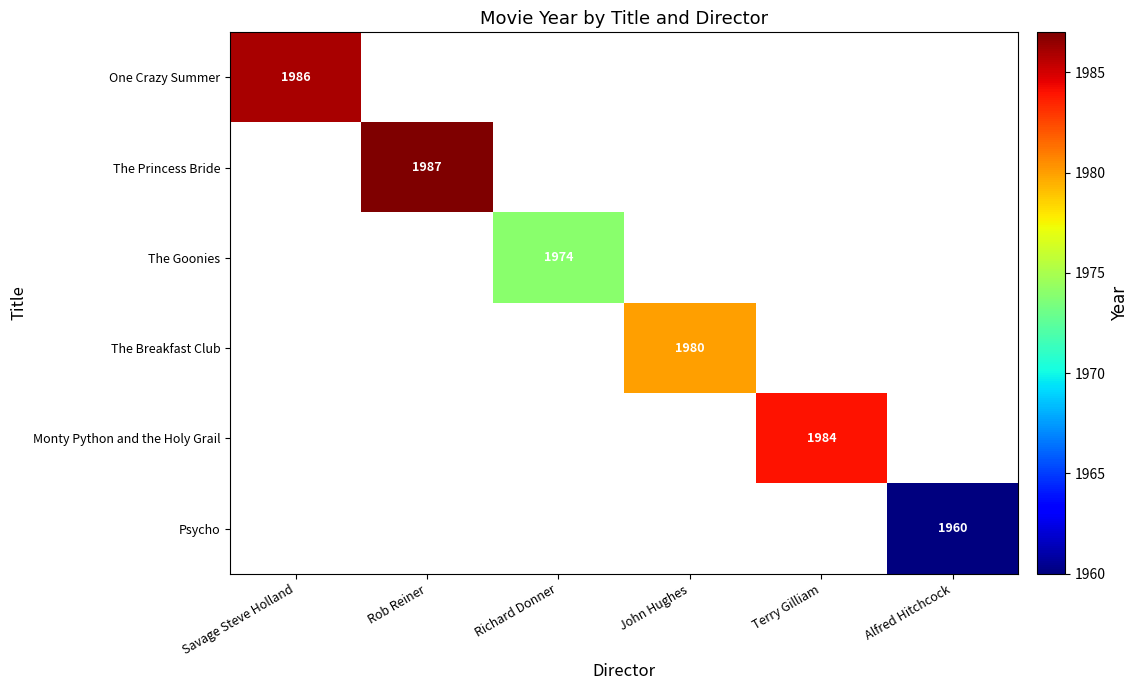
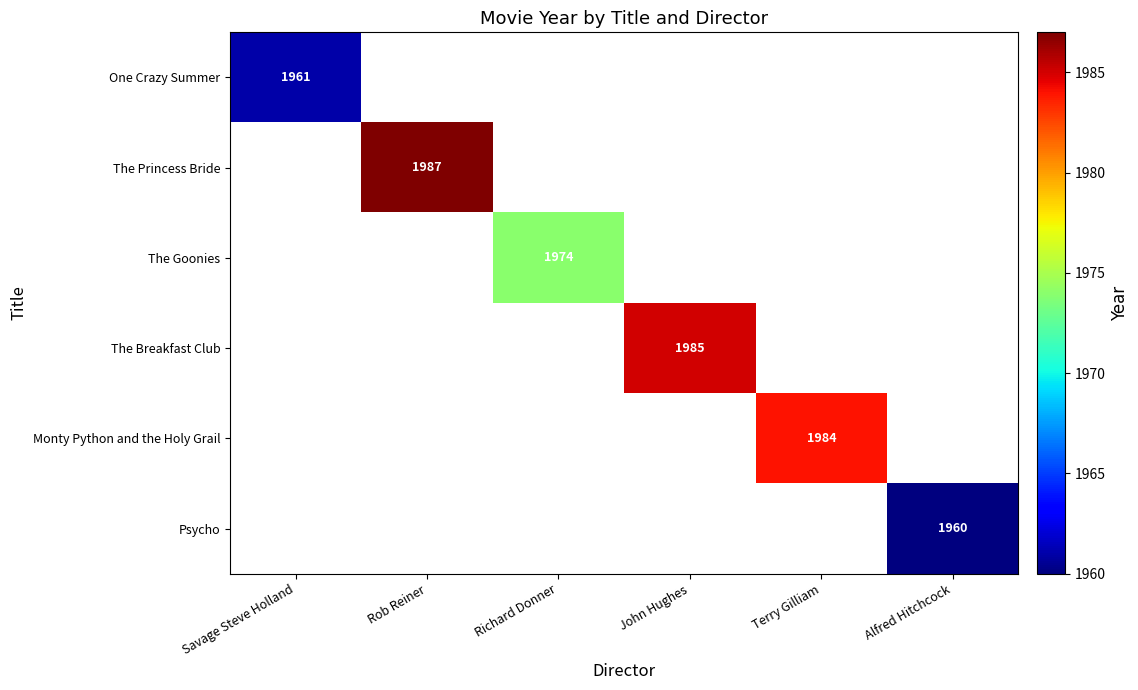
  {
    "One Crazy Summer": {
-     "Savage Steve Holland": 1986
+     "Savage Steve Holland": 1961
    },
    "The Princess Bride": {
      "Rob Reiner": 1987
    },
    "The Goonies": {
      "Richard Donner": 1974
    },
    "The Breakfast Club": {
-     "John Hughes": 1980
+     "John Hughes": 1985
    },
    "Monty Python and the Holy Grail": {
      "Terry Gilliam": 1984
    },
    "Psycho": {
      "Alfred Hitchcock": 1960
    }
  }
